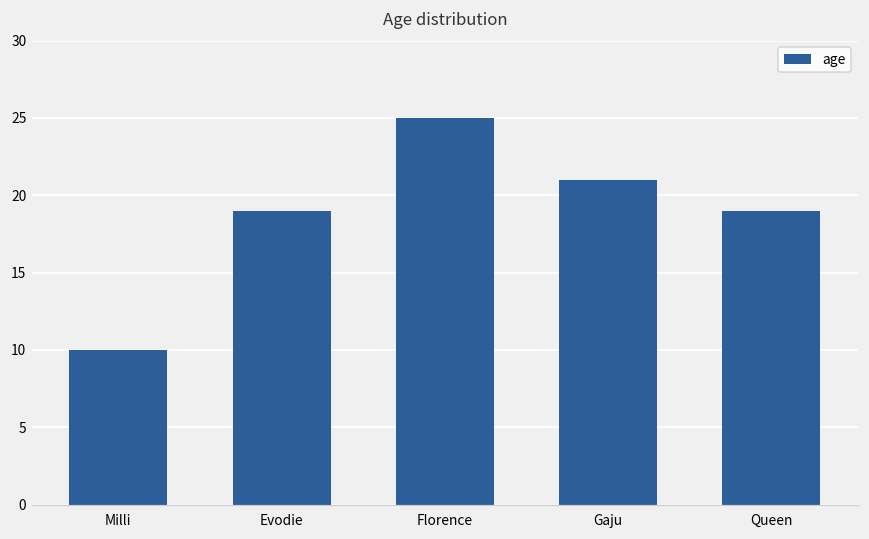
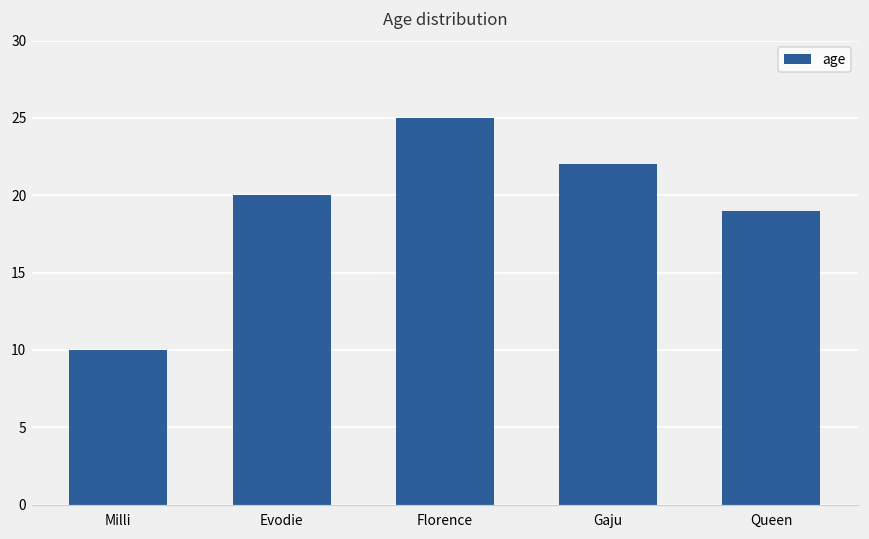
  {
    "Milli": 10,
-   "Evodie": 19,
+   "Evodie": 20,
    "Florence": 25,
-   "Gaju": 21,
+   "Gaju": 22,
    "Queen": 19
  }
